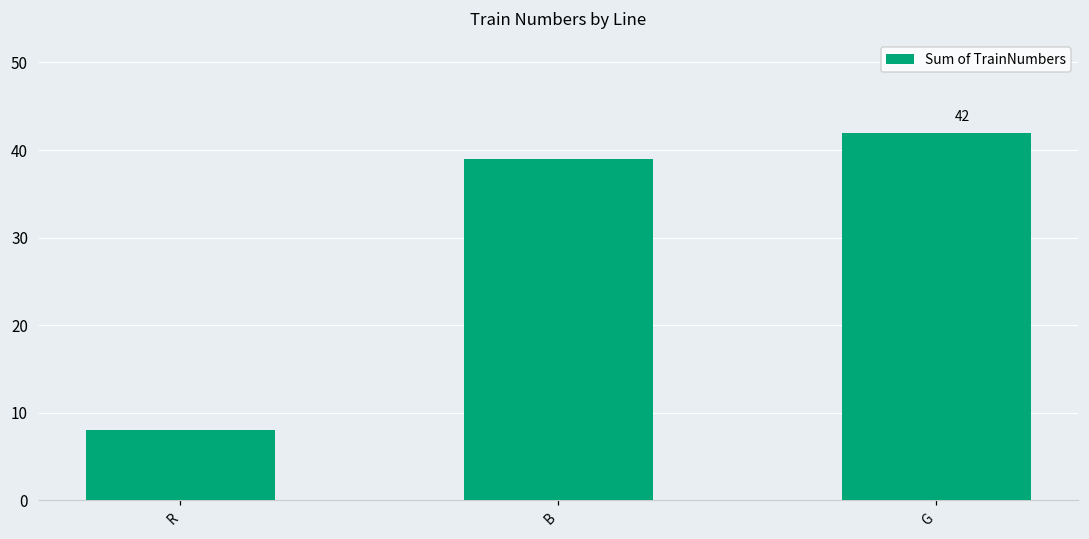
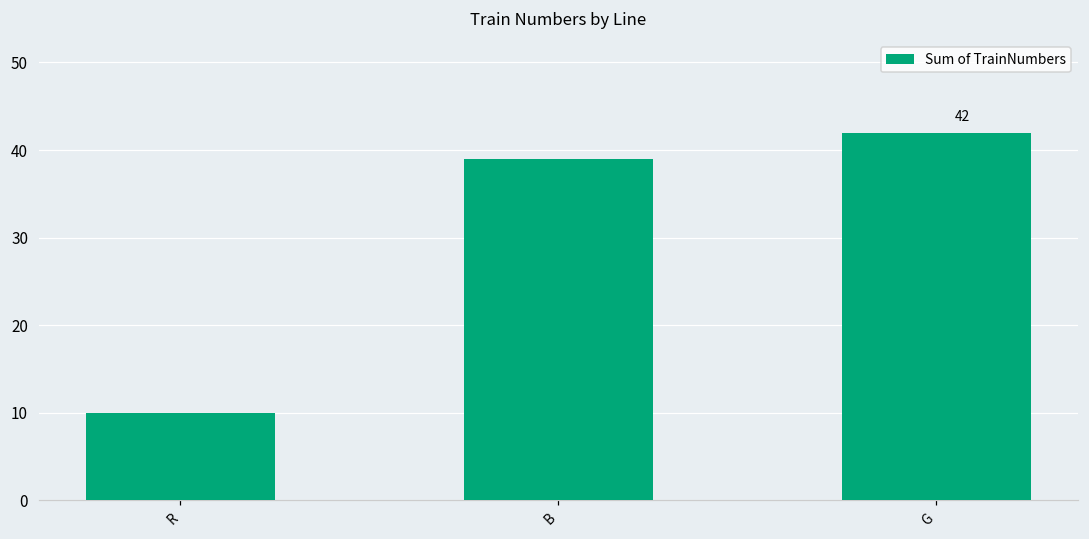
  {
-   "R": 8,
+   "R": 10,
    "B": 39
  }
